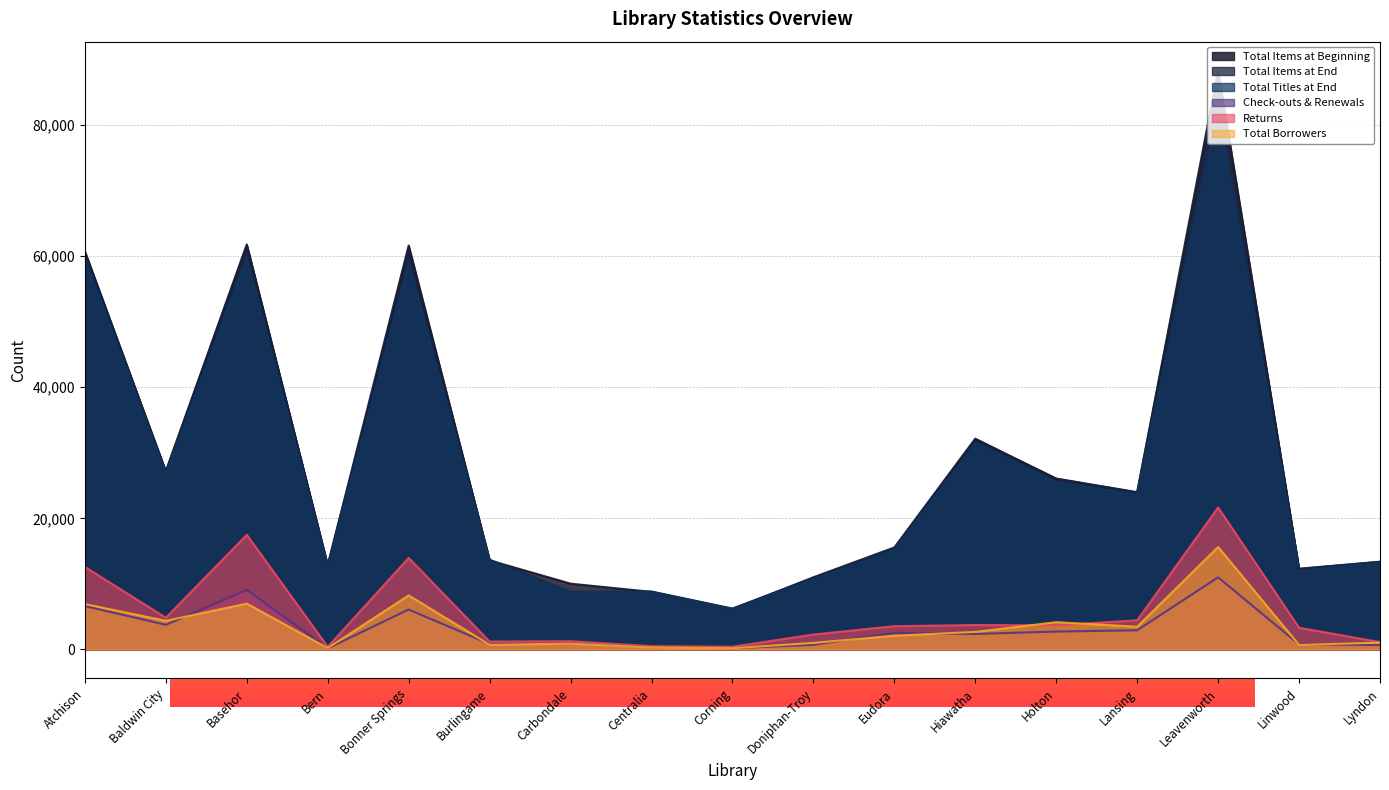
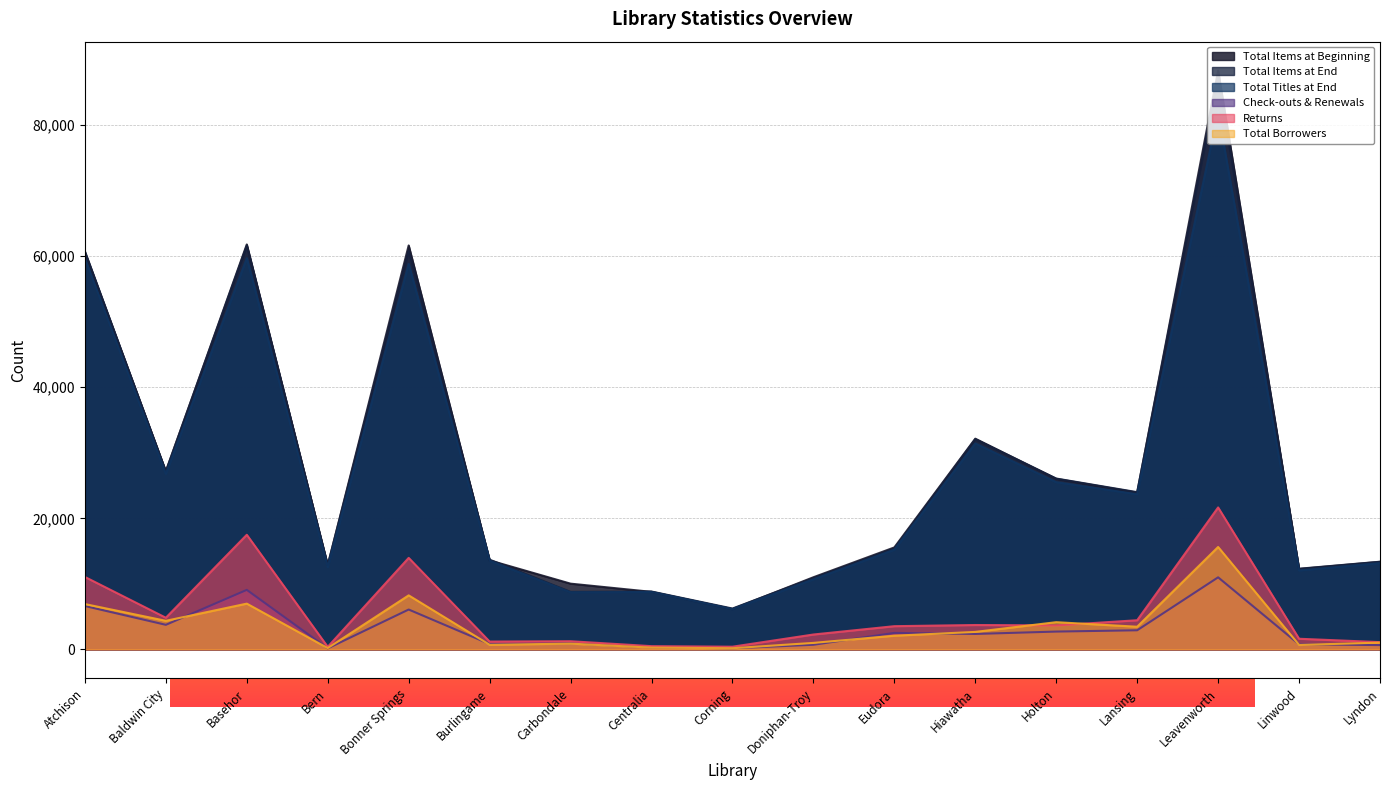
  {
    "Library Statistics Overview": {
      "Check-outs & Renewals": {
        "Baldwin City": "4,000"
      },
      "Returns": {
-       "Atchison": "13,000",
+       "Atchison": "11,000",
        "Baldwin City": "5,000",
-       "Linwood": "3,000"
+       "Linwood": "2,000"
      },
      "Total Borrowers": {
        "Baldwin City": "4,000"
      }
    }
  }
